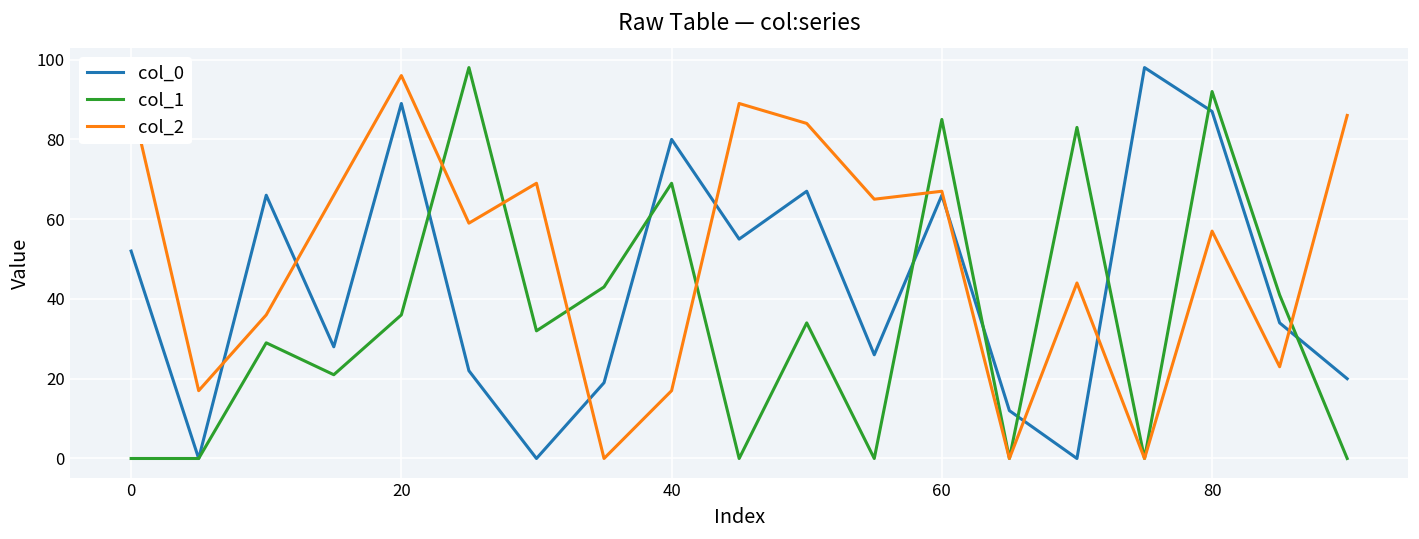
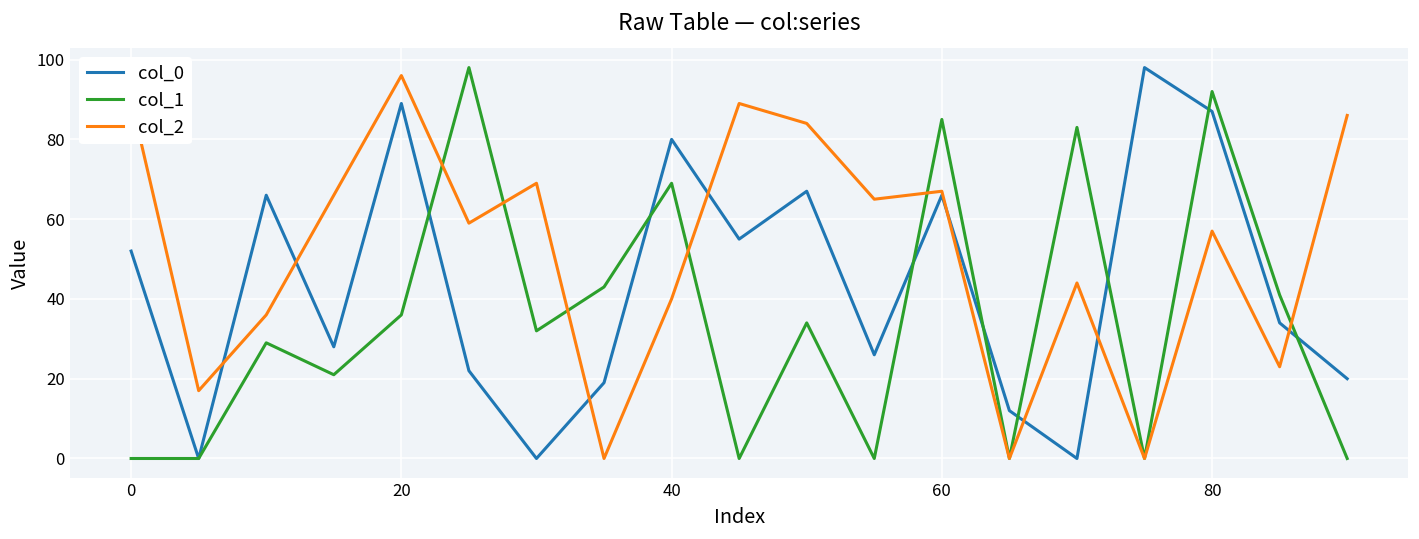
  {
    "col_0": {
      "0": 52,
      "20": 89,
      "40": 80,
      "60": 66,
      "80": 87
    },
    "col_1": {
      "0": 0,
      "20": 36,
      "40": 69,
      "60": 85,
      "80": 92
    },
    "col_2": {
      "20": 96,
-     "40": 17,
+     "40": 40,
      "60": 67,
      "80": 57
    }
  }
